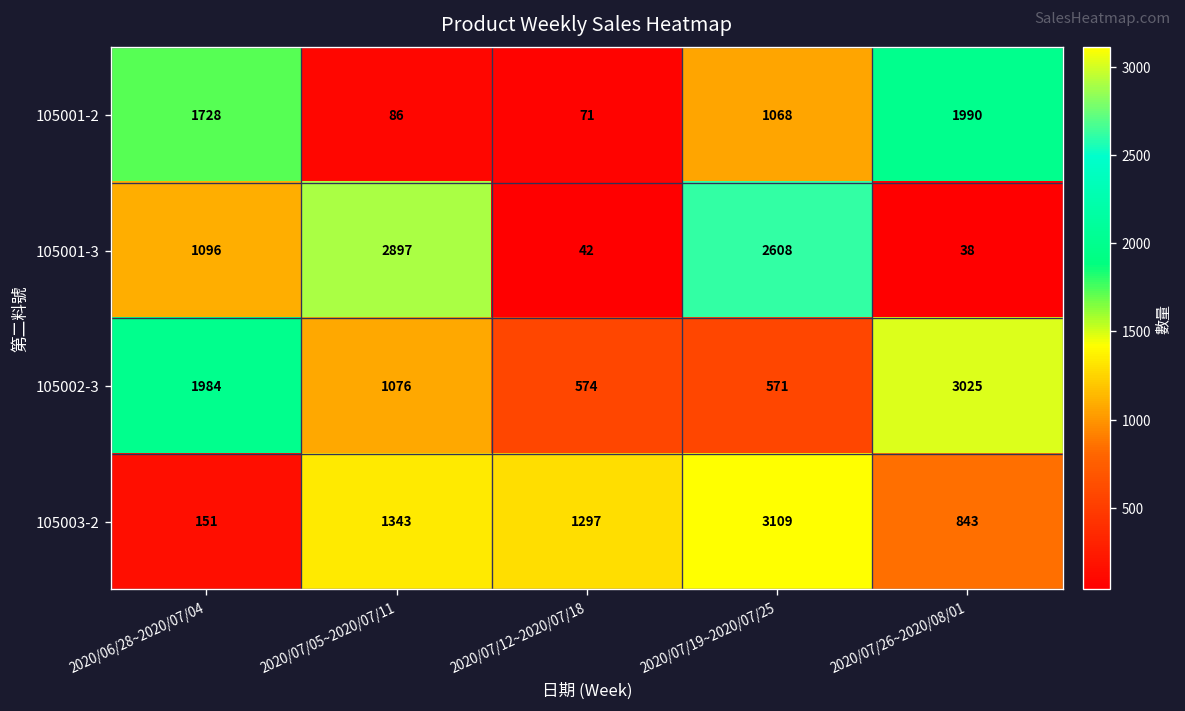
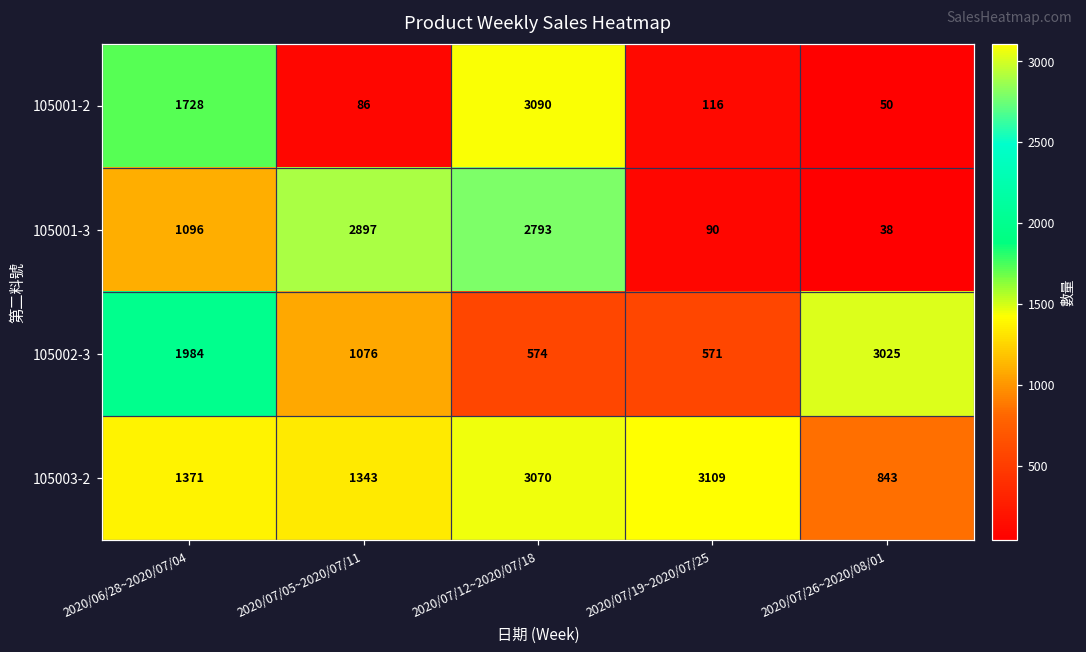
  {
    "105001-2": {
      "2020/06/28~2020/07/04": 1728,
      "2020/07/05~2020/07/11": 86,
-     "2020/07/12~2020/07/18": 71,
-     "2020/07/19~2020/07/25": 1068,
-     "2020/07/26~2020/08/01": 1990
+     "2020/07/12~2020/07/18": 3090,
+     "2020/07/19~2020/07/25": 116,
+     "2020/07/26~2020/08/01": 50
    },
    "105001-3": {
      "2020/06/28~2020/07/04": 1096,
      "2020/07/05~2020/07/11": 2897,
-     "2020/07/12~2020/07/18": 42,
-     "2020/07/19~2020/07/25": 2608,
+     "2020/07/12~2020/07/18": 2793,
+     "2020/07/19~2020/07/25": 90,
      "2020/07/26~2020/08/01": 38
    },
    "105002-3": {
      "2020/06/28~2020/07/04": 1984,
      "2020/07/05~2020/07/11": 1076,
      "2020/07/12~2020/07/18": 574,
      "2020/07/19~2020/07/25": 571,
      "2020/07/26~2020/08/01": 3025
    },
    "105003-2": {
-     "2020/06/28~2020/07/04": 151,
+     "2020/06/28~2020/07/04": 1371,
      "2020/07/05~2020/07/11": 1343,
-     "2020/07/12~2020/07/18": 1297,
+     "2020/07/12~2020/07/18": 3070,
      "2020/07/19~2020/07/25": 3109,
      "2020/07/26~2020/08/01": 843
    }
  }
